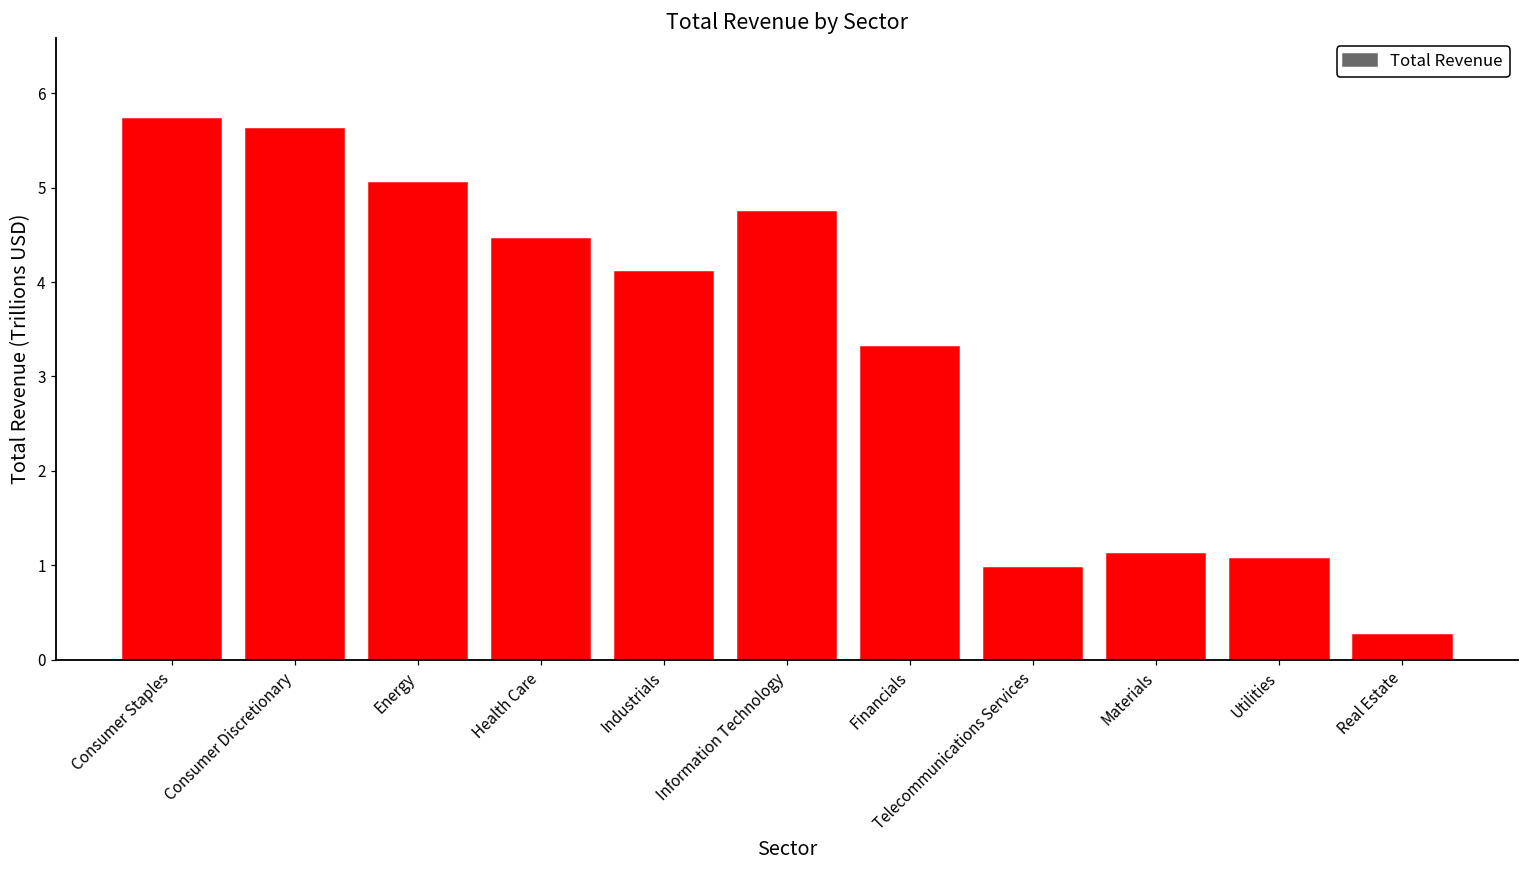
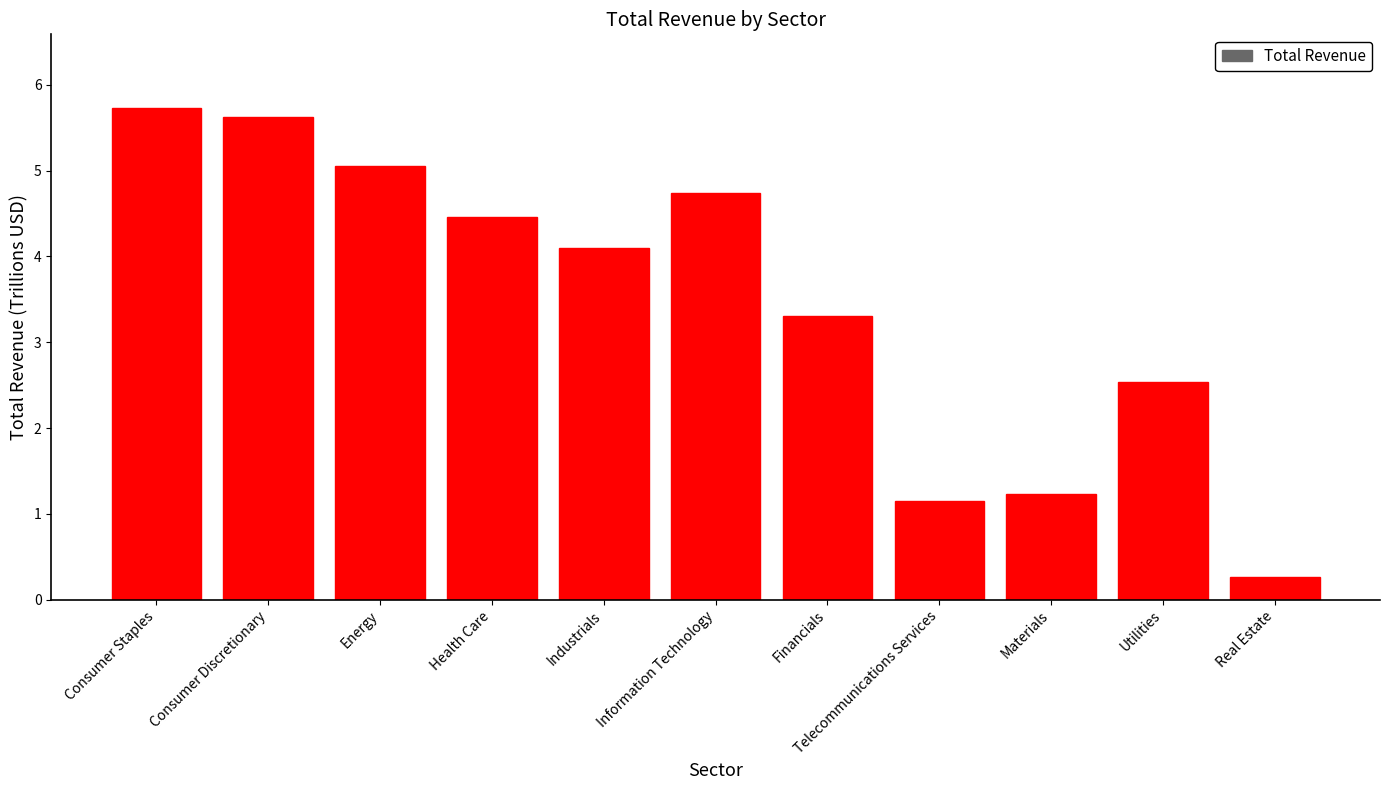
  {
    "Consumer Staples": 5.7,
    "Consumer Discretionary": 5.6,
    "Energy": 5.0,
    "Health Care": 4.5,
    "Industrials": 4.1,
    "Information Technology": 4.7,
    "Financials": 3.3,
-   "Telecommunications Services": 1.0,
-   "Materials": 1.1,
-   "Utilities": 1.1,
+   "Telecommunications Services": 1.2,
+   "Materials": 1.2,
+   "Utilities": 2.5,
    "Real Estate": 0.3
  }
